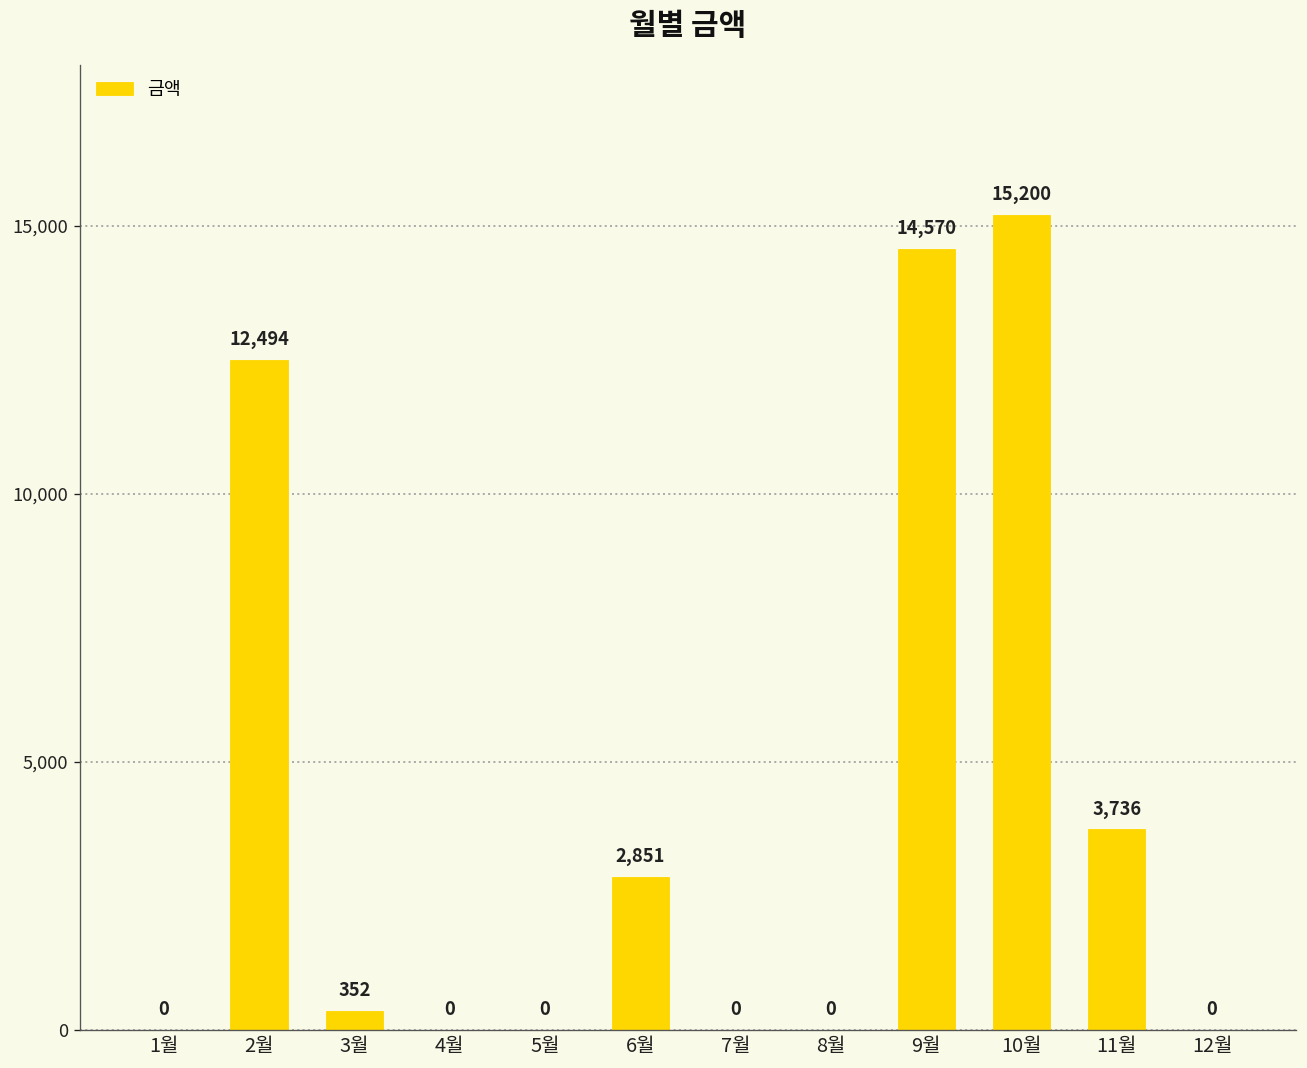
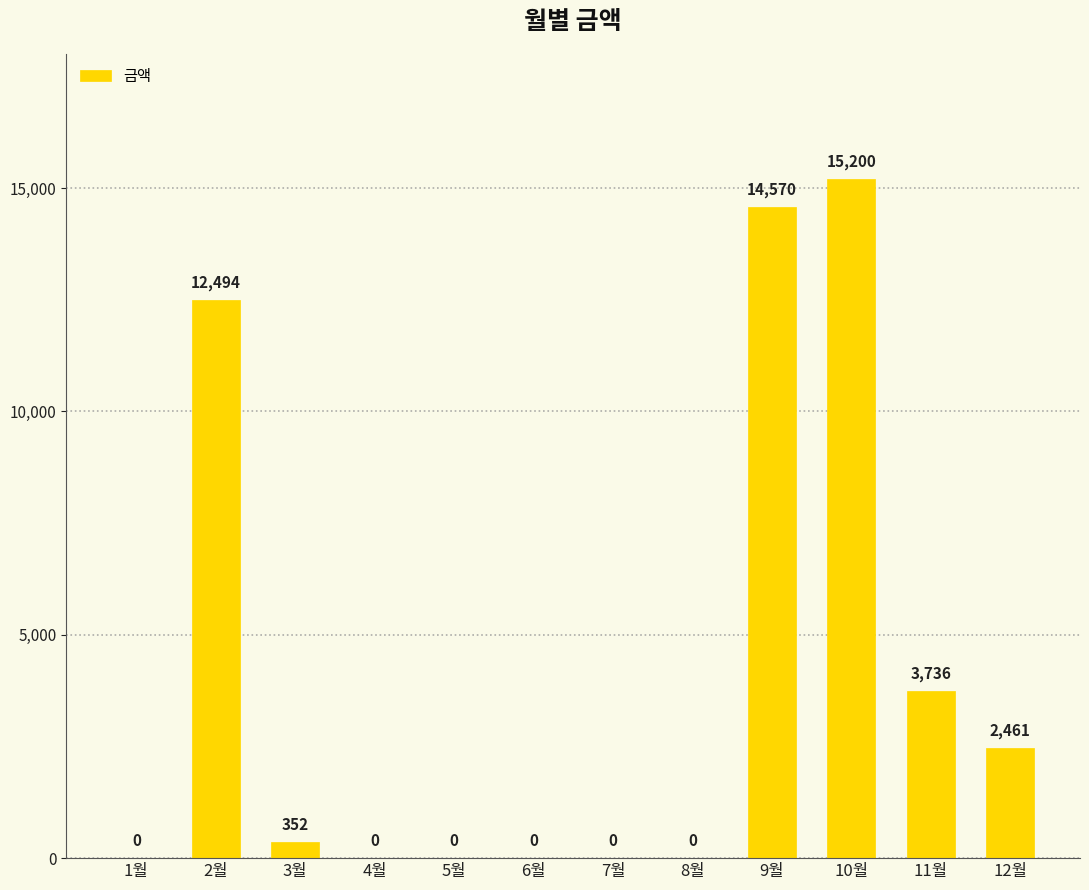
  {
    "1월": "0",
    "2월": "12,494",
    "3월": "352",
    "4월": "0",
    "5월": "0",
-   "6월": "2,851",
+   "6월": "0",
    "7월": "0",
    "8월": "0",
    "9월": "14,570",
    "10월": "15,200",
    "11월": "3,736",
-   "12월": "0"
+   "12월": "2,461"
  }
